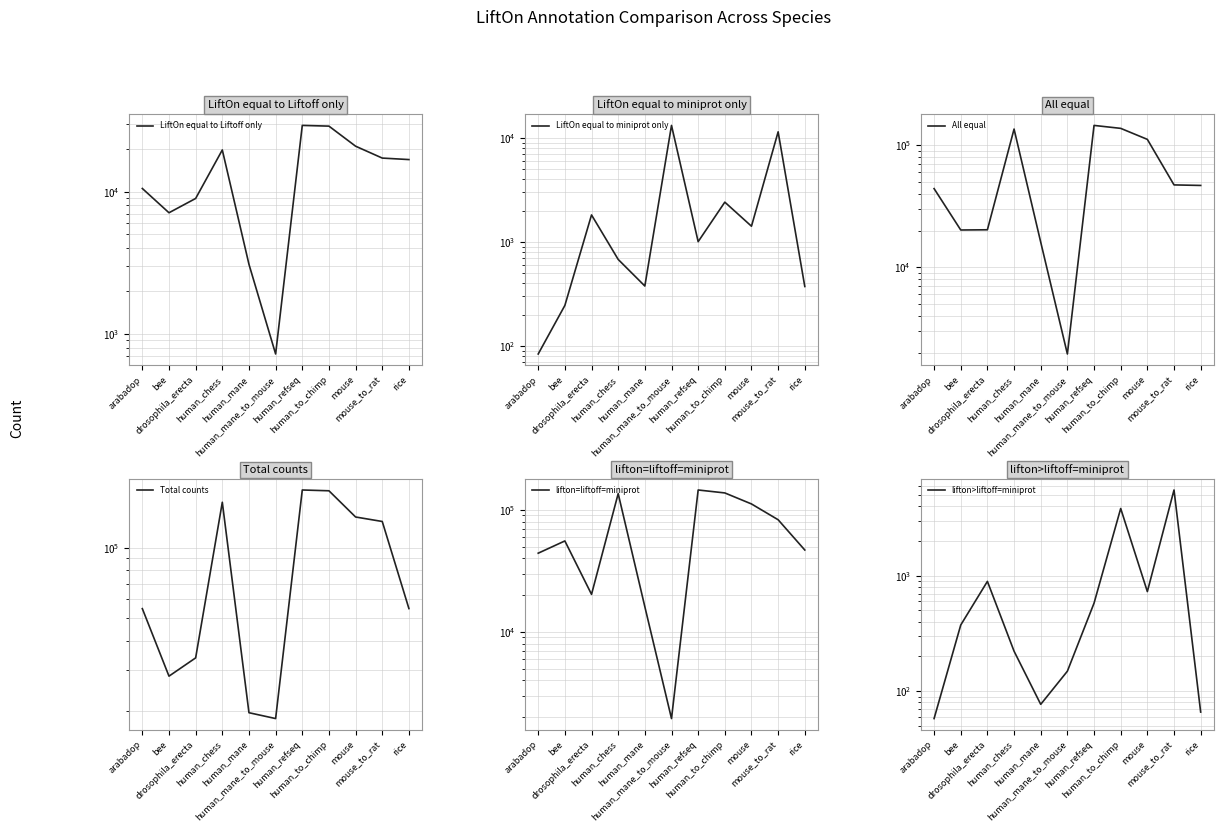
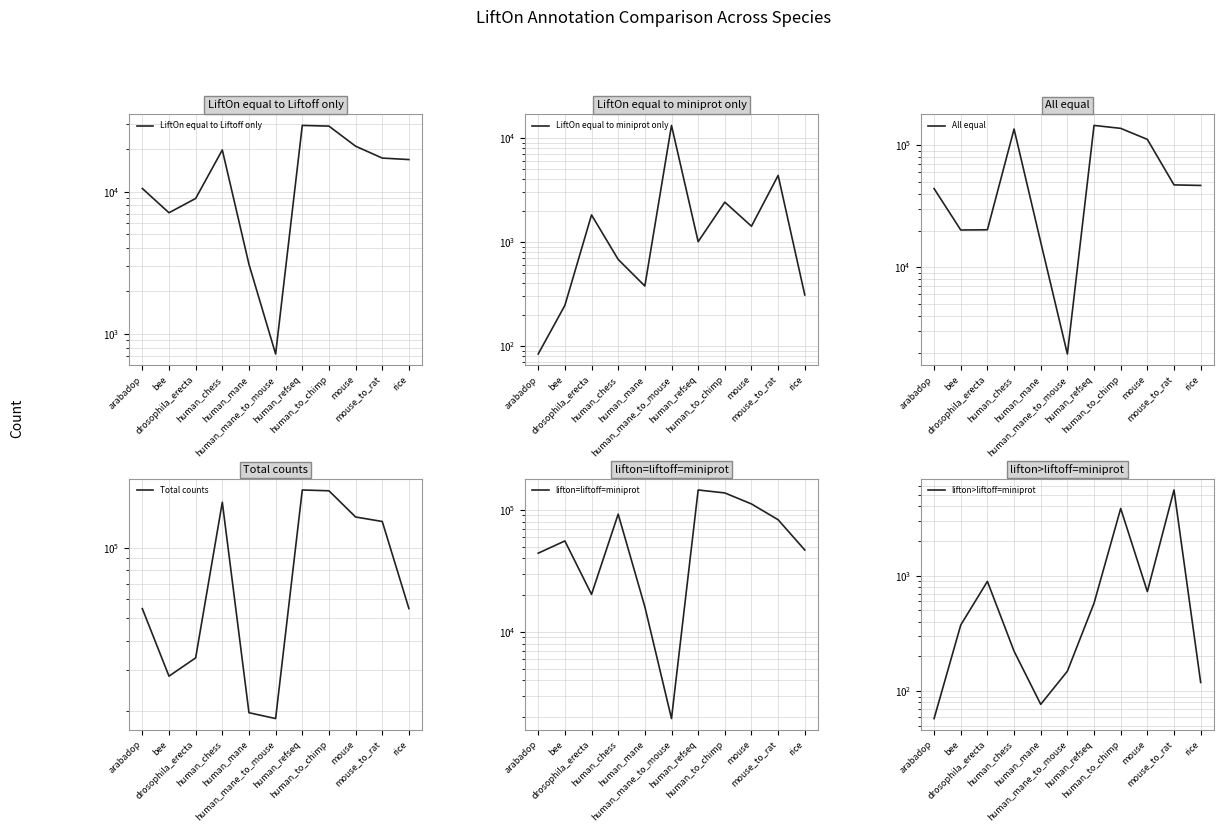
  {
    "LiftOn equal to Liftoff only": {
      "arabadop": 11000,
      "bee": 7000,
      "drosophila_erecta": 9000,
      "human_chess": 20000,
      "human_mane": 3100,
      "human_mane_to_mouse": 700,
      "human_refseq": 29000,
      "human_to_chimp": 29000,
      "mouse": 21000,
      "mouse_to_rat": 17000,
      "rice": 17000
    },
    "LiftOn equal to miniprot only": {
      "arabadop": 80,
      "bee": 250,
      "drosophila_erecta": 1800,
      "human_chess": 700,
      "human_mane": 380,
      "human_mane_to_mouse": 13000,
      "human_refseq": 1000,
      "human_to_chimp": 2400,
      "mouse": 1400,
-     "mouse_to_rat": 11000,
-     "rice": 370
+     "mouse_to_rat": 4400,
+     "rice": 310
    },
    "All equal": {
      "arabadop": 44000,
      "bee": 20000,
      "drosophila_erecta": 20000,
      "human_chess": 140000,
      "human_mane": 16000,
      "human_mane_to_mouse": 1900,
      "human_refseq": 150000,
      "human_to_chimp": 140000,
      "mouse": 110000,
      "mouse_to_rat": 47000,
      "rice": 47000
    },
    "lifton=liftoff=miniprot": {
      "arabadop": 44000,
      "bee": 60000,
      "drosophila_erecta": 20000,
-     "human_chess": 140000,
+     "human_chess": 90000,
      "human_mane": 16000,
      "human_mane_to_mouse": 1900,
      "human_refseq": 150000,
      "human_to_chimp": 140000,
      "mouse": 110000,
      "mouse_to_rat": 80000,
      "rice": 47000
    },
    "lifton>liftoff=miniprot": {
      "arabadop": 60,
      "bee": 370,
      "drosophila_erecta": 900,
      "human_chess": 220,
      "human_mane": 80,
      "human_mane_to_mouse": 150,
      "human_refseq": 600,
      "human_to_chimp": 3800,
      "mouse": 700,
      "mouse_to_rat": 6000,
-     "rice": 70
+     "rice": 120
    }
  }
